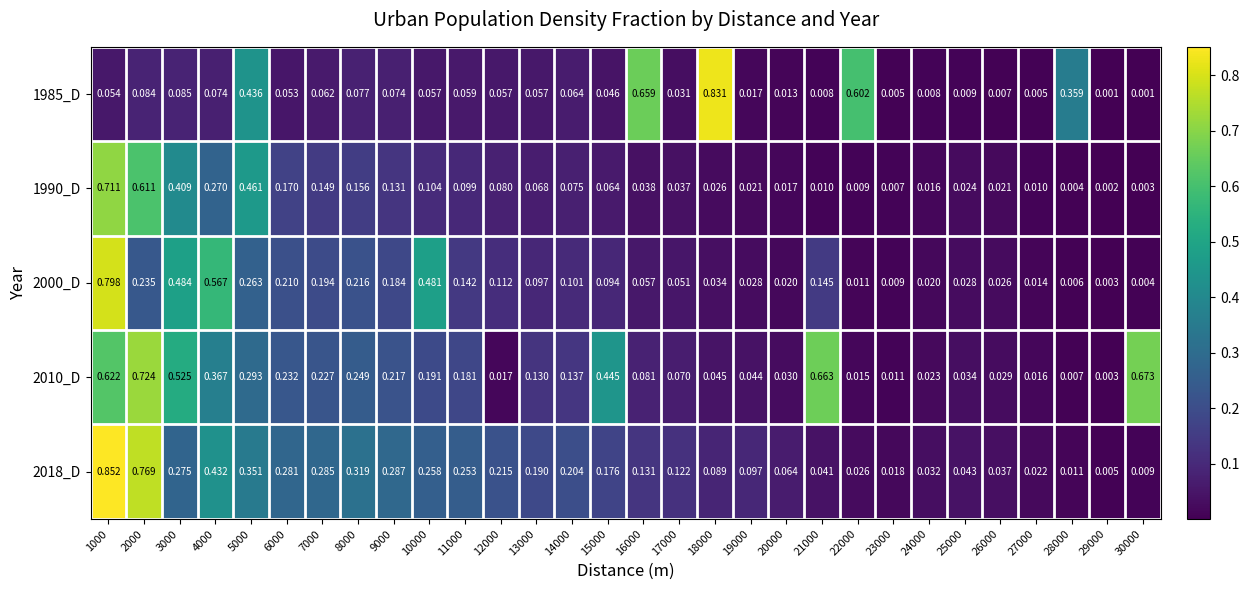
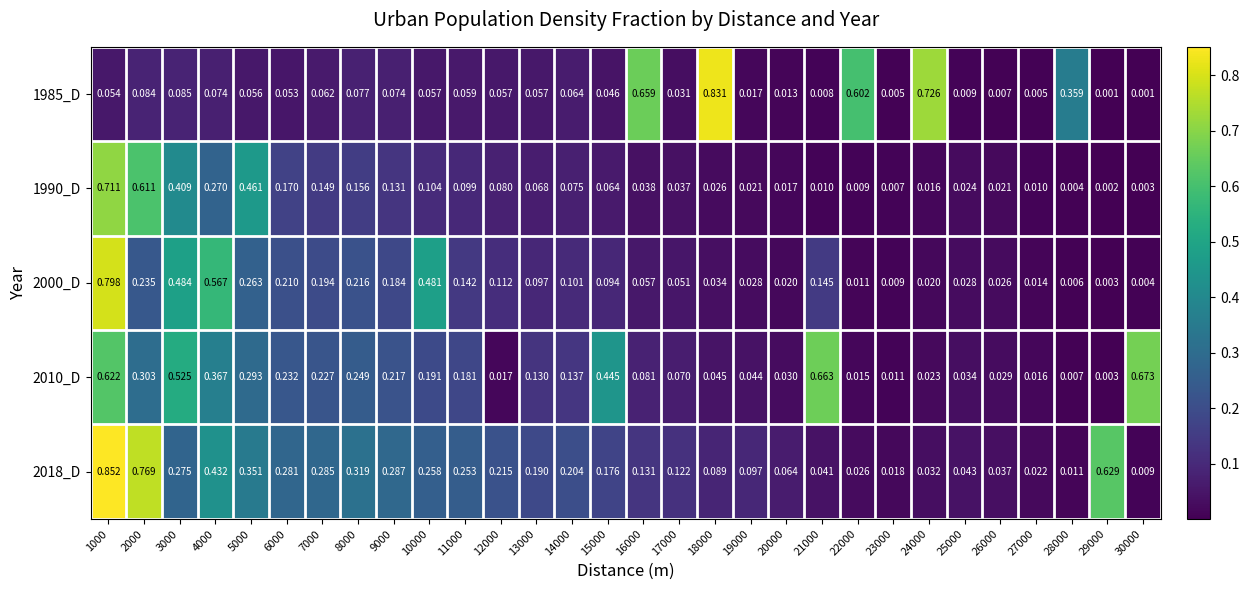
  {
    "1985_D": {
      "1000": 0.054,
      "2000": 0.084,
      "3000": 0.085,
      "4000": 0.074,
-     "5000": 0.436,
+     "5000": 0.056,
      "6000": 0.053,
      "7000": 0.062,
      "8000": 0.077,
      "9000": 0.074,
      "10000": 0.057,
      "11000": 0.059,
      "12000": 0.057,
      "13000": 0.057,
      "14000": 0.064,
      "15000": 0.046,
      "16000": 0.659,
      "17000": 0.031,
      "18000": 0.831,
      "19000": 0.017,
      "20000": 0.013,
      "21000": 0.008,
      "22000": 0.602,
      "23000": 0.005,
-     "24000": 0.008,
+     "24000": 0.726,
      "25000": 0.009,
      "26000": 0.007,
      "27000": 0.005,
      "28000": 0.359,
      "29000": 0.001,
      "30000": 0.001
    },
    "1990_D": {
      "1000": 0.711,
      "2000": 0.611,
      "3000": 0.409,
      "4000": 0.270,
      "5000": 0.461,
      "6000": 0.170,
      "7000": 0.149,
      "8000": 0.156,
      "9000": 0.131,
      "10000": 0.104,
      "11000": 0.099,
      "12000": 0.080,
      "13000": 0.068,
      "14000": 0.075,
      "15000": 0.064,
      "16000": 0.038,
      "17000": 0.037,
      "18000": 0.026,
      "19000": 0.021,
      "20000": 0.017,
      "21000": 0.010,
      "22000": 0.009,
      "23000": 0.007,
      "24000": 0.016,
      "25000": 0.024,
      "26000": 0.021,
      "27000": 0.010,
      "28000": 0.004,
      "29000": 0.002,
      "30000": 0.003
    },
    "2000_D": {
      "1000": 0.798,
      "2000": 0.235,
      "3000": 0.484,
      "4000": 0.567,
      "5000": 0.263,
      "6000": 0.210,
      "7000": 0.194,
      "8000": 0.216,
      "9000": 0.184,
      "10000": 0.481,
      "11000": 0.142,
      "12000": 0.112,
      "13000": 0.097,
      "14000": 0.101,
      "15000": 0.094,
      "16000": 0.057,
      "17000": 0.051,
      "18000": 0.034,
      "19000": 0.028,
      "20000": 0.020,
      "21000": 0.145,
      "22000": 0.011,
      "23000": 0.009,
      "24000": 0.020,
      "25000": 0.028,
      "26000": 0.026,
      "27000": 0.014,
      "28000": 0.006,
      "29000": 0.003,
      "30000": 0.004
    },
    "2010_D": {
      "1000": 0.622,
-     "2000": 0.724,
+     "2000": 0.303,
      "3000": 0.525,
      "4000": 0.367,
      "5000": 0.293,
      "6000": 0.232,
      "7000": 0.227,
      "8000": 0.249,
      "9000": 0.217,
      "10000": 0.191,
      "11000": 0.181,
      "12000": 0.017,
      "13000": 0.130,
      "14000": 0.137,
      "15000": 0.445,
      "16000": 0.081,
      "17000": 0.070,
      "18000": 0.045,
      "19000": 0.044,
      "20000": 0.030,
      "21000": 0.663,
      "22000": 0.015,
      "23000": 0.011,
      "24000": 0.023,
      "25000": 0.034,
      "26000": 0.029,
      "27000": 0.016,
      "28000": 0.007,
      "29000": 0.003,
      "30000": 0.673
    },
    "2018_D": {
      "1000": 0.852,
      "2000": 0.769,
      "3000": 0.275,
      "4000": 0.432,
      "5000": 0.351,
      "6000": 0.281,
      "7000": 0.285,
      "8000": 0.319,
      "9000": 0.287,
      "10000": 0.258,
      "11000": 0.253,
      "12000": 0.215,
      "13000": 0.190,
      "14000": 0.204,
      "15000": 0.176,
      "16000": 0.131,
      "17000": 0.122,
      "18000": 0.089,
      "19000": 0.097,
      "20000": 0.064,
      "21000": 0.041,
      "22000": 0.026,
      "23000": 0.018,
      "24000": 0.032,
      "25000": 0.043,
      "26000": 0.037,
      "27000": 0.022,
      "28000": 0.011,
-     "29000": 0.005,
+     "29000": 0.629,
      "30000": 0.009
    }
  }
